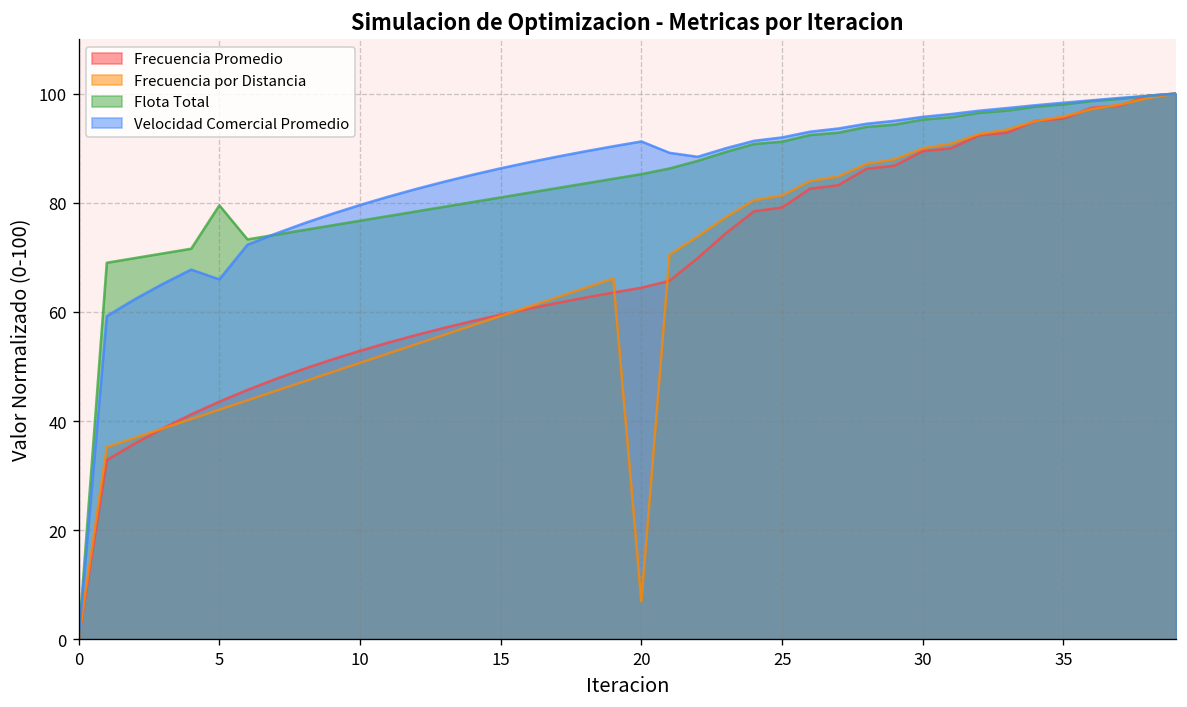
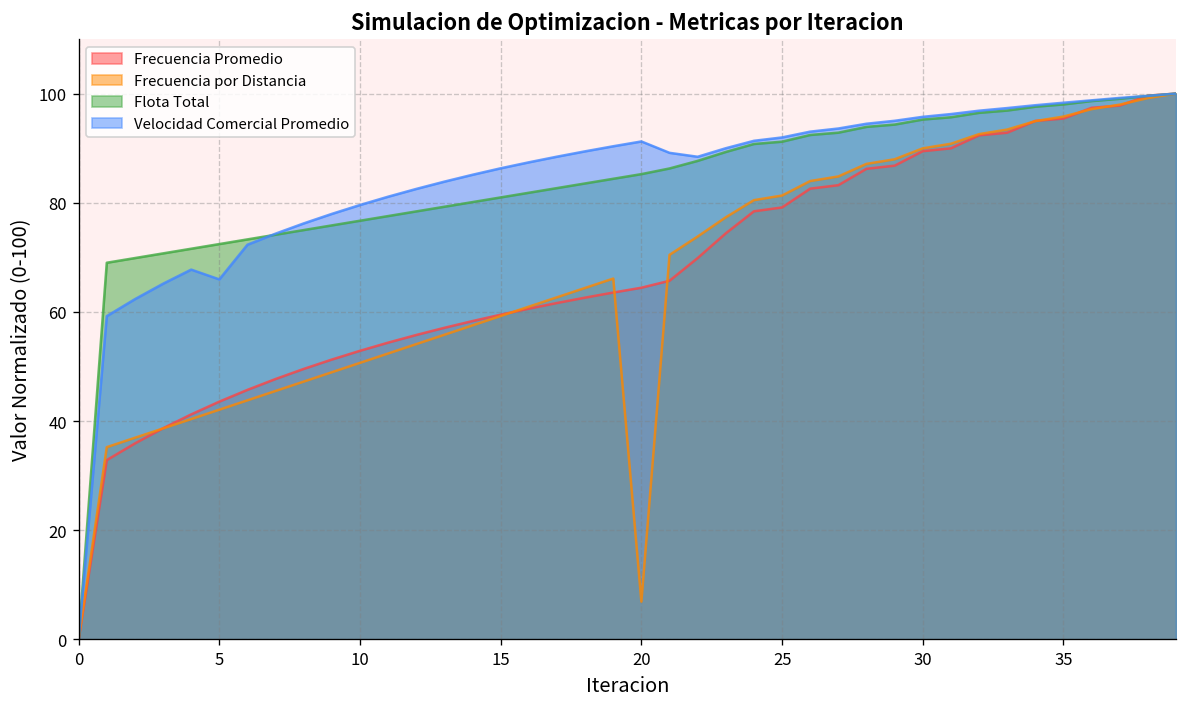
  {
    "Frecuencia Promedio": {
      "5": 44,
      "10": 53,
      "20": 64,
      "25": 79
    },
    "Frecuencia por Distancia": {
      "5": 42,
      "10": 51,
      "20": 7,
      "25": 81
    },
    "Flota Total": {
-     "5": 80,
+     "5": 72,
      "10": 77,
      "15": 81,
      "20": 85,
      "25": 91
    },
    "Velocidad Comercial Promedio": {
      "5": 66,
      "10": 80,
      "15": 86,
      "20": 91,
      "25": 92
    }
  }
